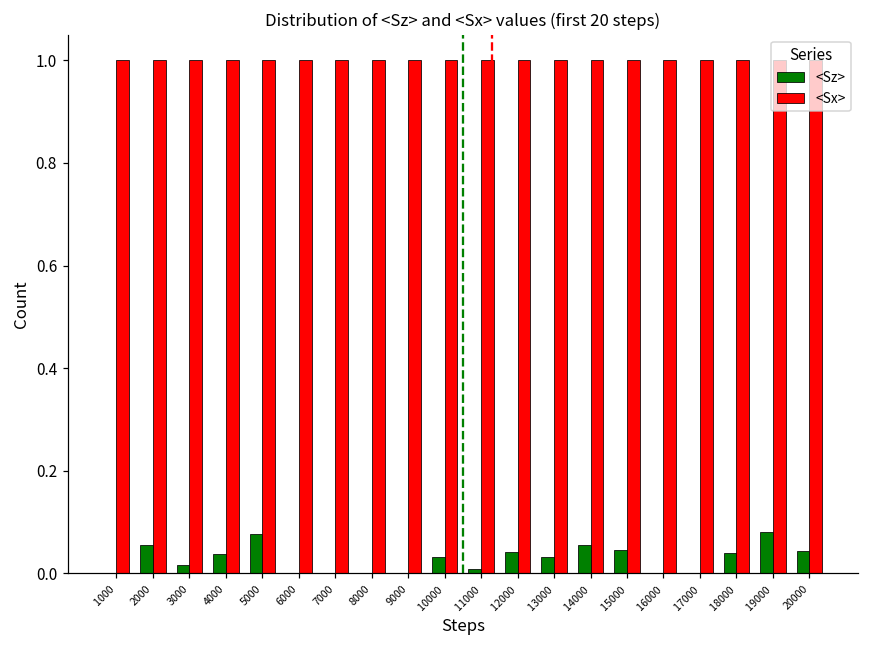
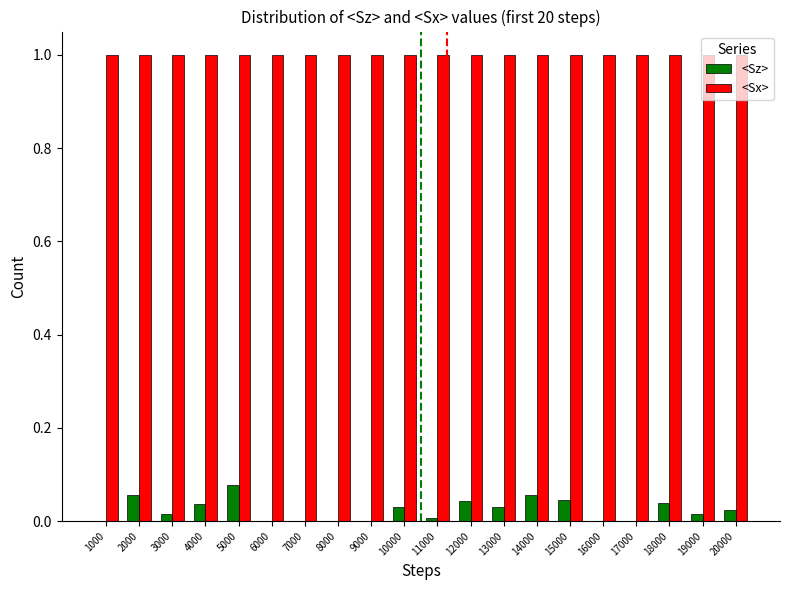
  {
    "<Sz>": {
      "1000": 0.00,
      "2000": 0.06,
      "3000": 0.02,
      "4000": 0.04,
      "5000": 0.08,
      "6000": 0.00,
      "7000": 0.00,
      "8000": 0.00,
      "9000": 0.00,
      "10000": 0.03,
      "11000": 0.01,
      "12000": 0.04,
      "13000": 0.03,
      "14000": 0.06,
      "15000": 0.05,
      "16000": 0.00,
      "17000": 0.00,
      "18000": 0.04,
-     "19000": 0.08,
-     "20000": 0.04
+     "19000": 0.02,
+     "20000": 0.02
    },
    "<Sx>": {
      "1000": 1.00,
      "2000": 1.00,
      "3000": 1.00,
      "4000": 1.00,
      "5000": 1.00,
      "6000": 1.00,
      "7000": 1.00,
      "8000": 1.00,
      "9000": 1.00,
      "10000": 1.00,
      "11000": 1.00,
      "12000": 1.00,
      "13000": 1.00,
      "14000": 1.00,
      "15000": 1.00,
      "16000": 1.00,
      "17000": 1.00,
      "18000": 1.00
    }
  }
